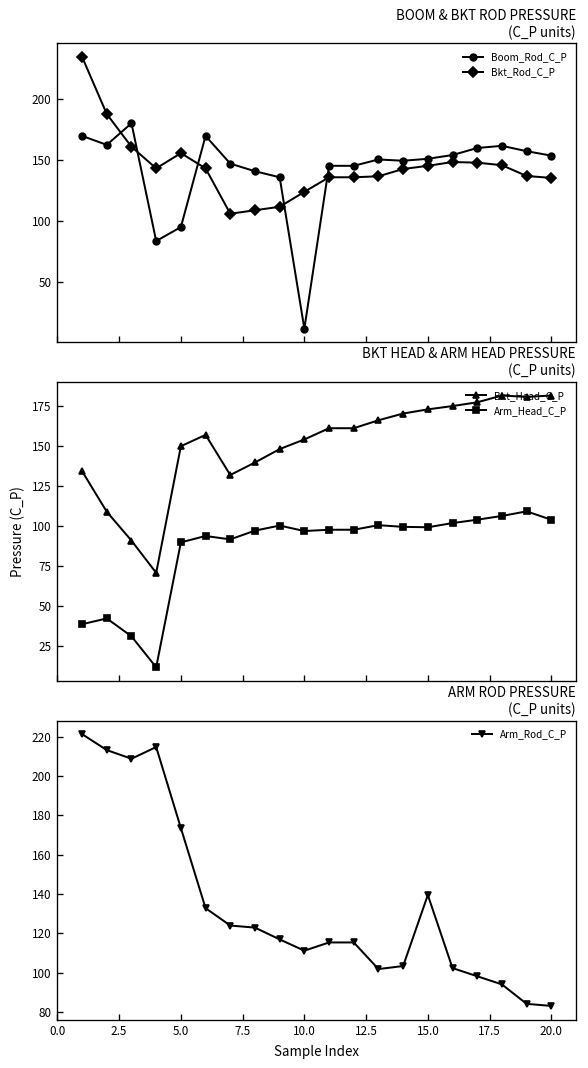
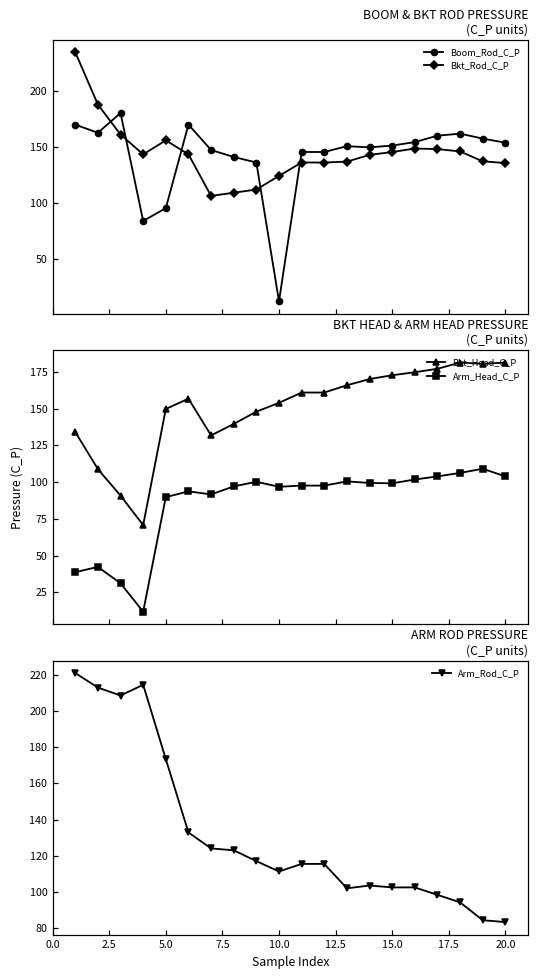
  {
    "ARM ROD PRESSURE (C_P units)": {
      "5.0": 174,
      "10.0": 111,
-     "15.0": 140,
+     "15.0": 102,
      "20.0": 83
    }
  }
